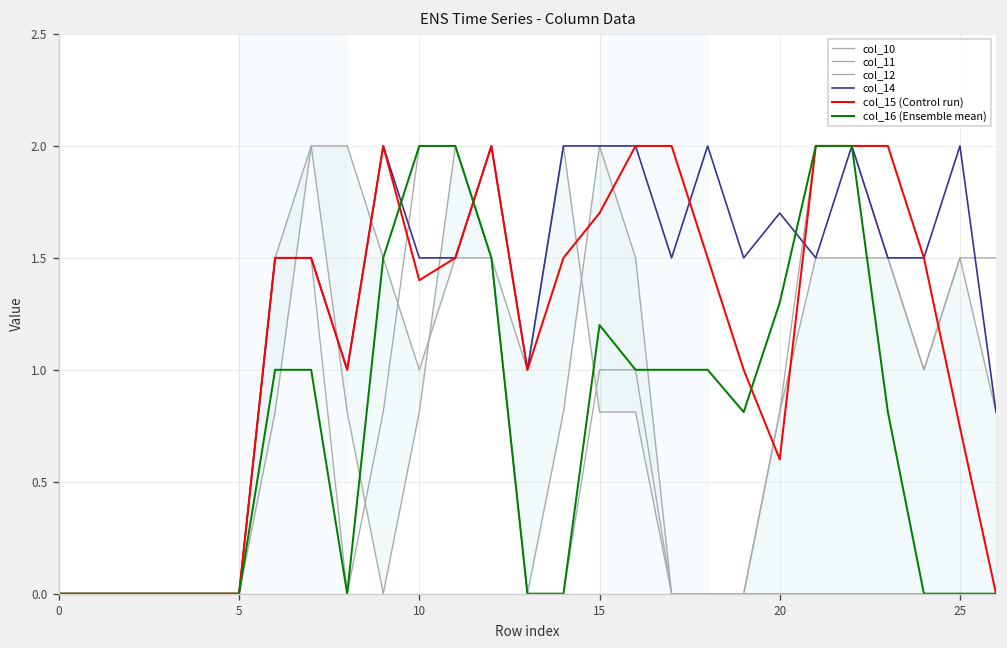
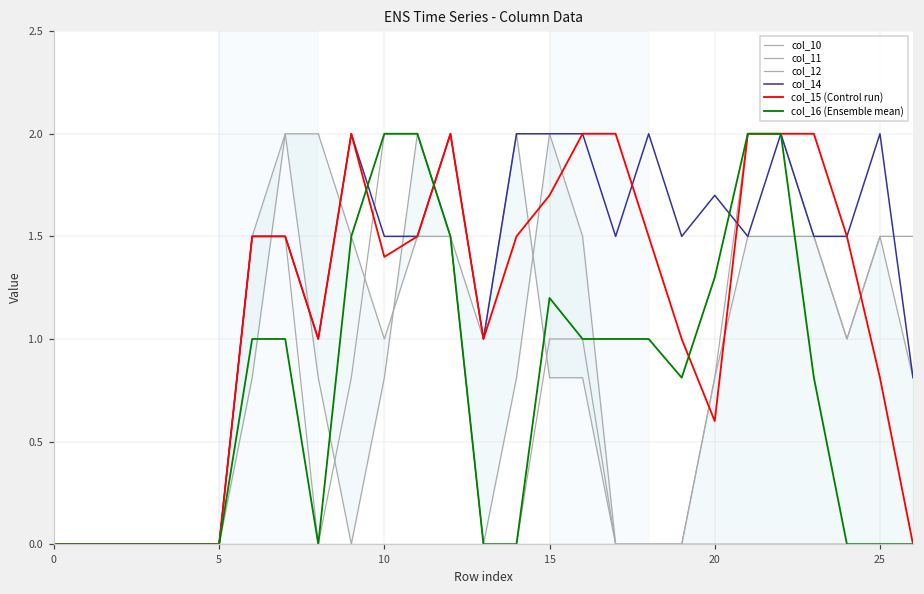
  {
    "col_14": {
      "10": 1.50,
      "20": 1.70,
      "25": 2.00
    },
    "col_15 (Control run)": {
      "10": 1.40,
      "15": 1.70,
      "20": 0.60,
-     "25": 0.74
+     "25": 0.81
    },
    "col_16 (Ensemble mean)": {
      "15": 1.20,
      "20": 1.30
    }
  }
